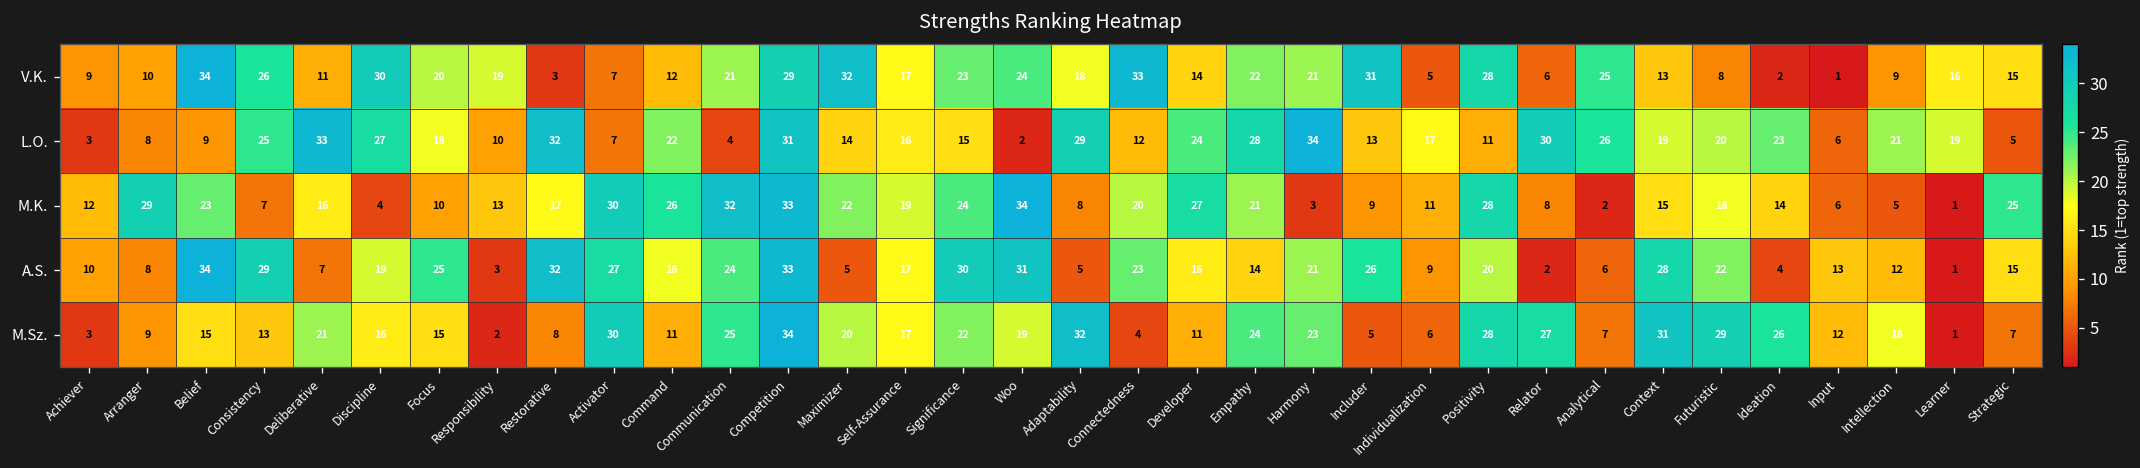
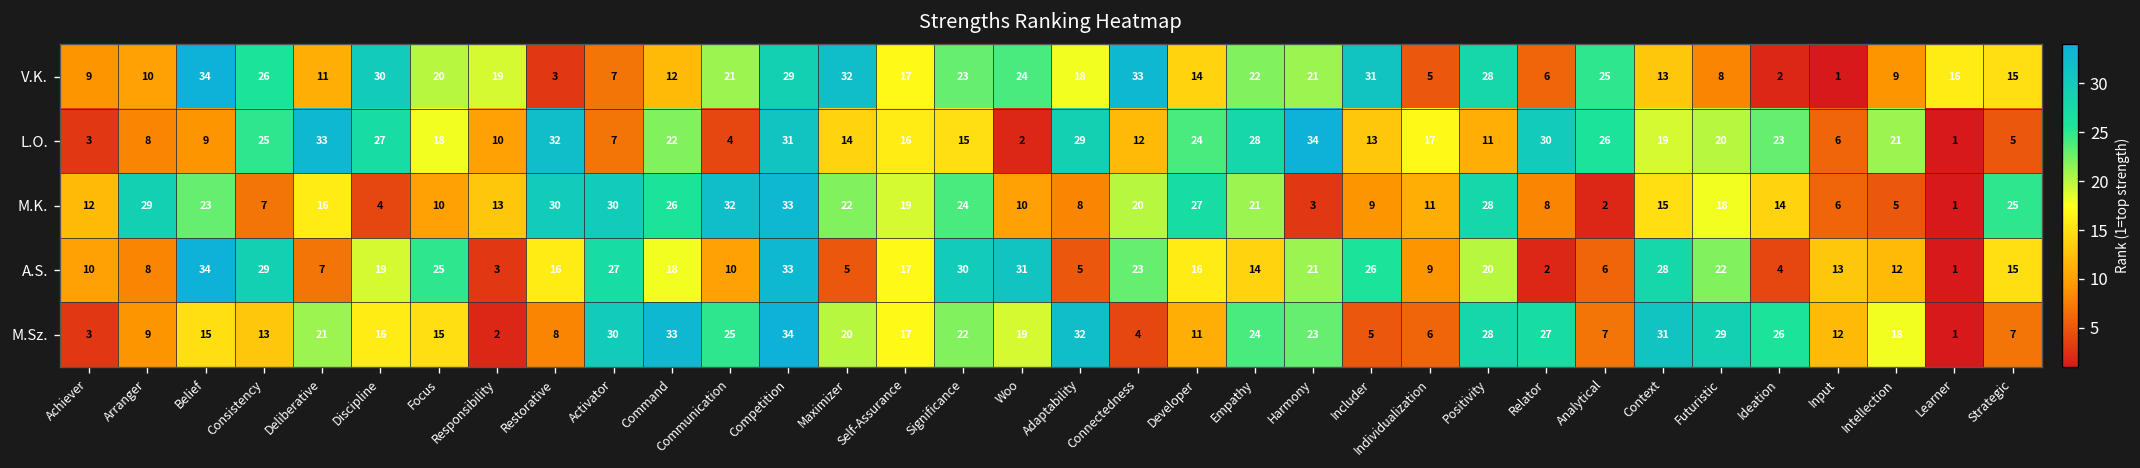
  {
    "V.K.": {
      "Achiever": 9,
      "Arranger": 10,
      "Belief": 34,
      "Consistency": 26,
      "Deliberative": 11,
      "Discipline": 30,
      "Focus": 20,
      "Responsibility": 19,
      "Restorative": 3,
      "Activator": 7,
      "Command": 12,
      "Communication": 21,
      "Competition": 29,
      "Maximizer": 32,
      "Self-Assurance": 17,
      "Significance": 23,
      "Woo": 24,
      "Adaptability": 18,
      "Connectedness": 33,
      "Developer": 14,
      "Empathy": 22,
      "Harmony": 21,
      "Includer": 31,
      "Individualization": 5,
      "Positivity": 28,
      "Relator": 6,
      "Analytical": 25,
      "Context": 13,
      "Futuristic": 8,
      "Ideation": 2,
      "Input": 1,
      "Intellection": 9,
      "Learner": 16,
      "Strategic": 15
    },
    "L.O.": {
      "Achiever": 3,
      "Arranger": 8,
      "Belief": 9,
      "Consistency": 25,
      "Deliberative": 33,
      "Discipline": 27,
      "Focus": 18,
      "Responsibility": 10,
      "Restorative": 32,
      "Activator": 7,
      "Command": 22,
      "Communication": 4,
      "Competition": 31,
      "Maximizer": 14,
      "Self-Assurance": 16,
      "Significance": 15,
      "Woo": 2,
      "Adaptability": 29,
      "Connectedness": 12,
      "Developer": 24,
      "Empathy": 28,
      "Harmony": 34,
      "Includer": 13,
      "Individualization": 17,
      "Positivity": 11,
      "Relator": 30,
      "Analytical": 26,
      "Context": 19,
      "Futuristic": 20,
      "Ideation": 23,
      "Input": 6,
      "Intellection": 21,
-     "Learner": 19,
+     "Learner": 1,
      "Strategic": 5
    },
    "M.K.": {
      "Achiever": 12,
      "Arranger": 29,
      "Belief": 23,
      "Consistency": 7,
      "Deliberative": 16,
      "Discipline": 4,
      "Focus": 10,
      "Responsibility": 13,
-     "Restorative": 17,
+     "Restorative": 30,
      "Activator": 30,
      "Command": 26,
      "Communication": 32,
      "Competition": 33,
      "Maximizer": 22,
      "Self-Assurance": 19,
      "Significance": 24,
-     "Woo": 34,
+     "Woo": 10,
      "Adaptability": 8,
      "Connectedness": 20,
      "Developer": 27,
      "Empathy": 21,
      "Harmony": 3,
      "Includer": 9,
      "Individualization": 11,
      "Positivity": 28,
      "Relator": 8,
      "Analytical": 2,
      "Context": 15,
      "Futuristic": 18,
      "Ideation": 14,
      "Input": 6,
      "Intellection": 5,
      "Learner": 1,
      "Strategic": 25
    },
    "A.S.": {
      "Achiever": 10,
      "Arranger": 8,
      "Belief": 34,
      "Consistency": 29,
      "Deliberative": 7,
      "Discipline": 19,
      "Focus": 25,
      "Responsibility": 3,
-     "Restorative": 32,
+     "Restorative": 16,
      "Activator": 27,
      "Command": 18,
-     "Communication": 24,
+     "Communication": 10,
      "Competition": 33,
      "Maximizer": 5,
      "Self-Assurance": 17,
      "Significance": 30,
      "Woo": 31,
      "Adaptability": 5,
      "Connectedness": 23,
      "Developer": 16,
      "Empathy": 14,
      "Harmony": 21,
      "Includer": 26,
      "Individualization": 9,
      "Positivity": 20,
      "Relator": 2,
      "Analytical": 6,
      "Context": 28,
      "Futuristic": 22,
      "Ideation": 4,
      "Input": 13,
      "Intellection": 12,
      "Learner": 1,
      "Strategic": 15
    },
    "M.Sz.": {
      "Achiever": 3,
      "Arranger": 9,
      "Belief": 15,
      "Consistency": 13,
      "Deliberative": 21,
      "Discipline": 16,
      "Focus": 15,
      "Responsibility": 2,
      "Restorative": 8,
      "Activator": 30,
-     "Command": 11,
+     "Command": 33,
      "Communication": 25,
      "Competition": 34,
      "Maximizer": 20,
      "Self-Assurance": 17,
      "Significance": 22,
      "Woo": 19,
      "Adaptability": 32,
      "Connectedness": 4,
      "Developer": 11,
      "Empathy": 24,
      "Harmony": 23,
      "Includer": 5,
      "Individualization": 6,
      "Positivity": 28,
      "Relator": 27,
      "Analytical": 7,
      "Context": 31,
      "Futuristic": 29,
      "Ideation": 26,
      "Input": 12,
      "Intellection": 18,
      "Learner": 1,
      "Strategic": 7
    }
  }
